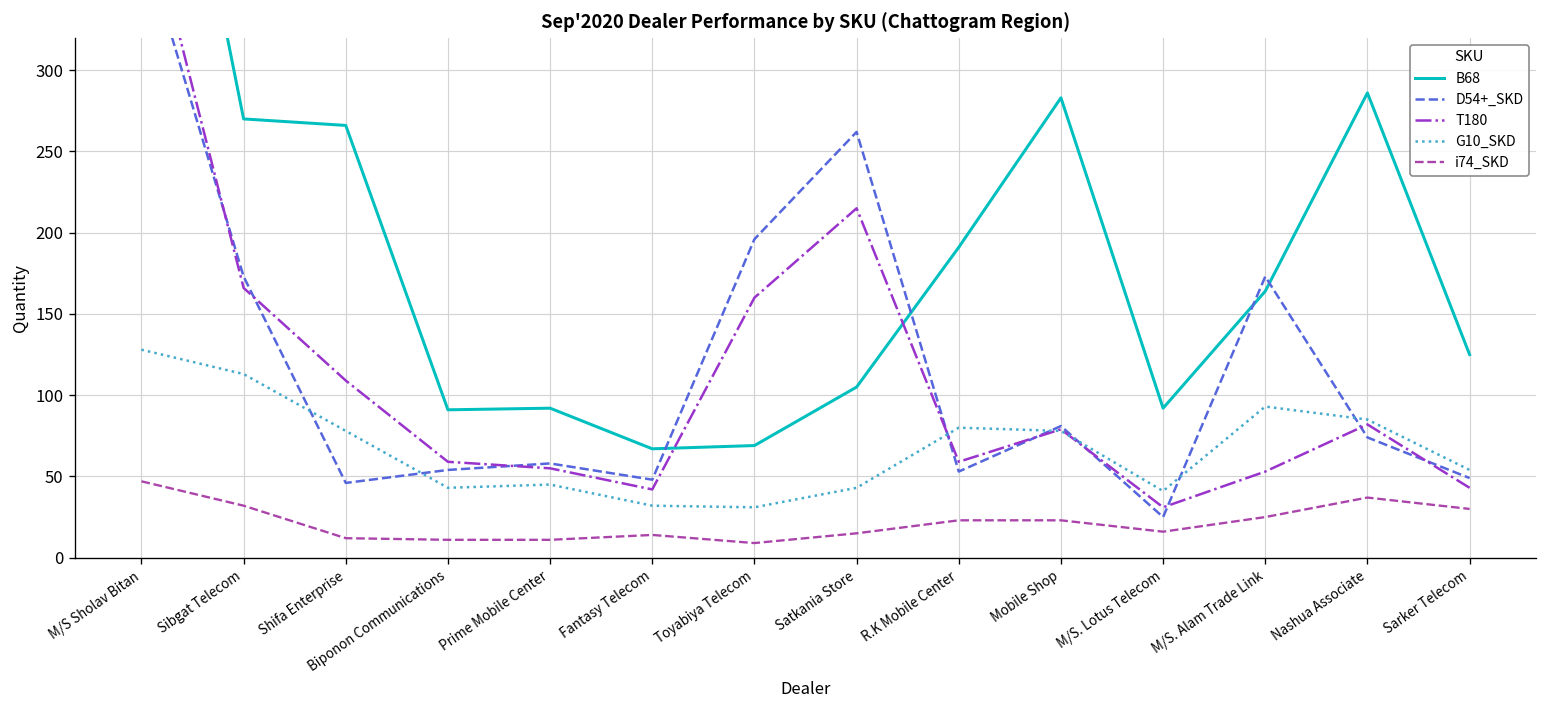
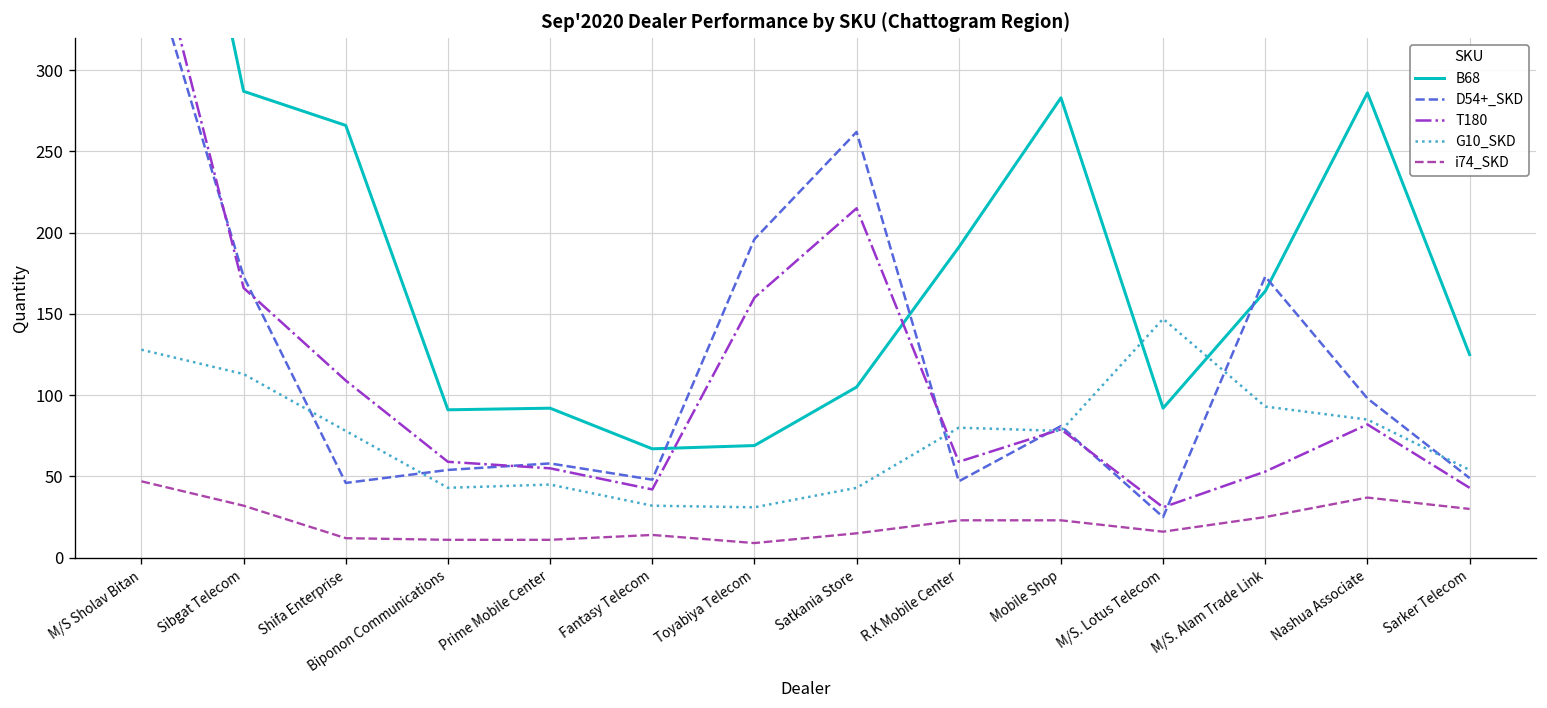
  {
    "B68": {
-     "Sibgat Telecom": 270,
+     "Sibgat Telecom": 287,
      "Shifa Enterprise": 266,
      "Biponon Communications": 91,
      "Prime Mobile Center": 92,
      "Fantasy Telecom": 67,
      "Toyabiya Telecom": 69,
      "Satkania Store": 105,
      "R.K Mobile Center": 191,
      "Mobile Shop": 283,
      "M/S. Lotus Telecom": 92,
      "M/S. Alam Trade Link": 164,
      "Nashua Associate": 286,
      "Sarker Telecom": 125
    },
    "D54+_SKD": {
      "Sibgat Telecom": 173,
      "Shifa Enterprise": 46,
      "Biponon Communications": 54,
      "Prime Mobile Center": 58,
      "Fantasy Telecom": 48,
      "Toyabiya Telecom": 196,
      "Satkania Store": 262,
-     "R.K Mobile Center": 53,
+     "R.K Mobile Center": 47,
      "Mobile Shop": 81,
      "M/S. Lotus Telecom": 25,
      "M/S. Alam Trade Link": 173,
-     "Nashua Associate": 74,
+     "Nashua Associate": 98,
      "Sarker Telecom": 49
    },
    "G10_SKD": {
      "M/S Sholav Bitan": 128,
      "Sibgat Telecom": 113,
      "Shifa Enterprise": 78,
      "Biponon Communications": 43,
      "Prime Mobile Center": 45,
      "Fantasy Telecom": 32,
      "Toyabiya Telecom": 31,
      "Satkania Store": 43,
      "R.K Mobile Center": 80,
-     "M/S. Lotus Telecom": 41,
+     "M/S. Lotus Telecom": 147,
      "M/S. Alam Trade Link": 93,
      "Nashua Associate": 85,
      "Sarker Telecom": 54
    }
  }
